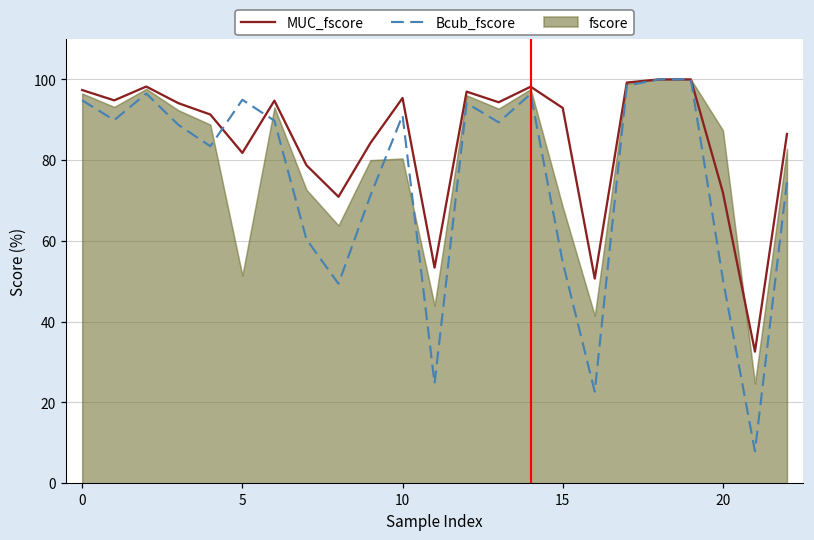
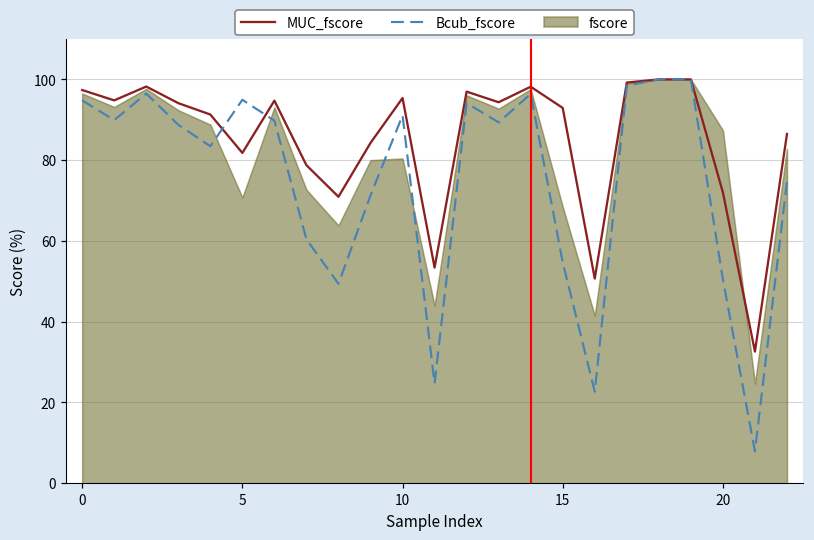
  {
    "MUC_fscore": {
      "0": 97,
      "5": 82,
      "10": 95,
      "15": 93,
      "20": 72
    },
    "fscore": {
      "0": 97,
-     "5": 51,
+     "5": 71,
      "10": 80,
      "15": 68,
      "20": 87
    },
    "Bcub_fscore": {
      "0": 95,
      "5": 95,
      "10": 91,
      "15": 55,
      "20": 50
    }
  }
